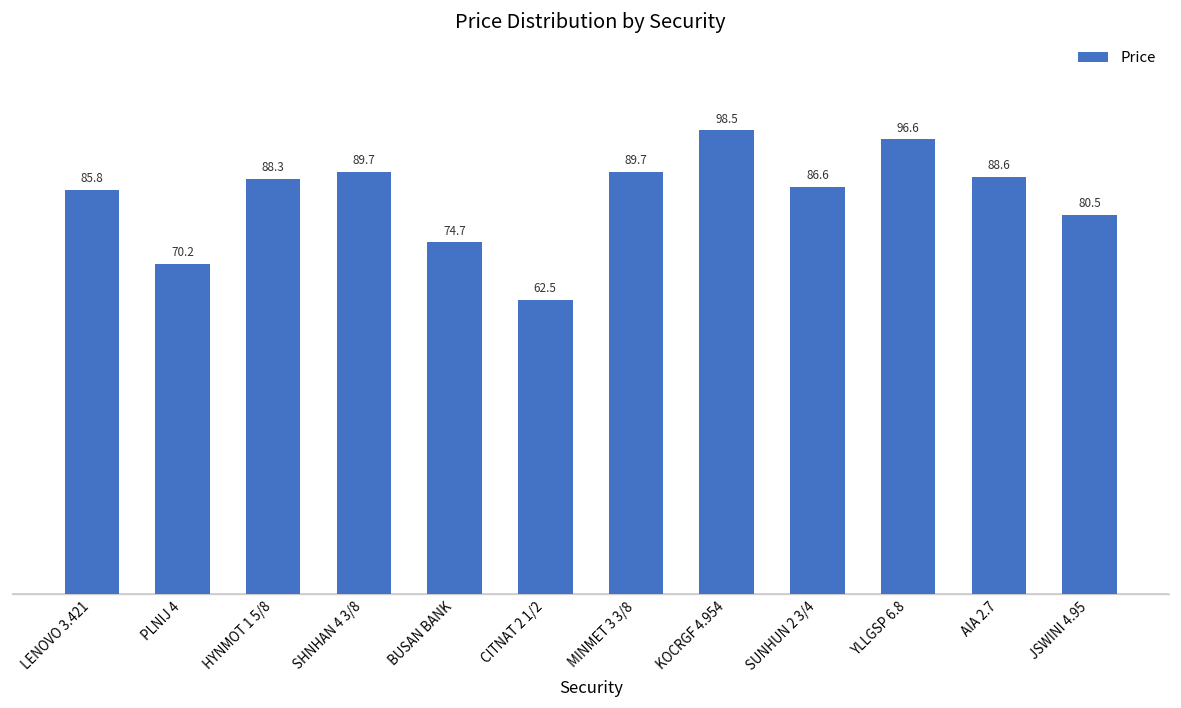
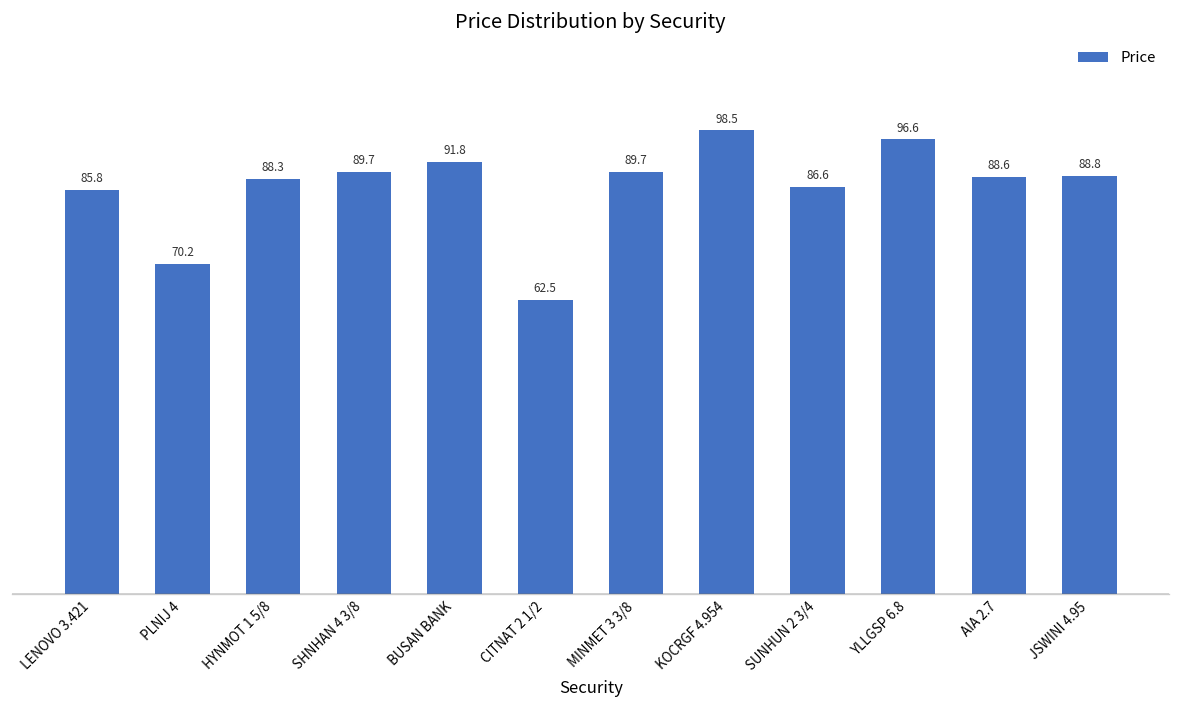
  {
    "LENOVO 3.421": 85.8,
    "PLNIJ 4": 70.2,
    "HYNMOT 1 5/8": 88.3,
    "SHNHAN 4 3/8": 89.7,
-   "BUSAN BANK": 74.7,
+   "BUSAN BANK": 91.8,
    "CITNAT 2 1/2": 62.5,
    "MINMET 3 3/8": 89.7,
    "KOCRGF 4.954": 98.5,
    "SUNHUN 2 3/4": 86.6,
    "YLLGSP 6.8": 96.6,
    "AIA 2.7": 88.6,
-   "JSWINI 4.95": 80.5
+   "JSWINI 4.95": 88.8
  }
